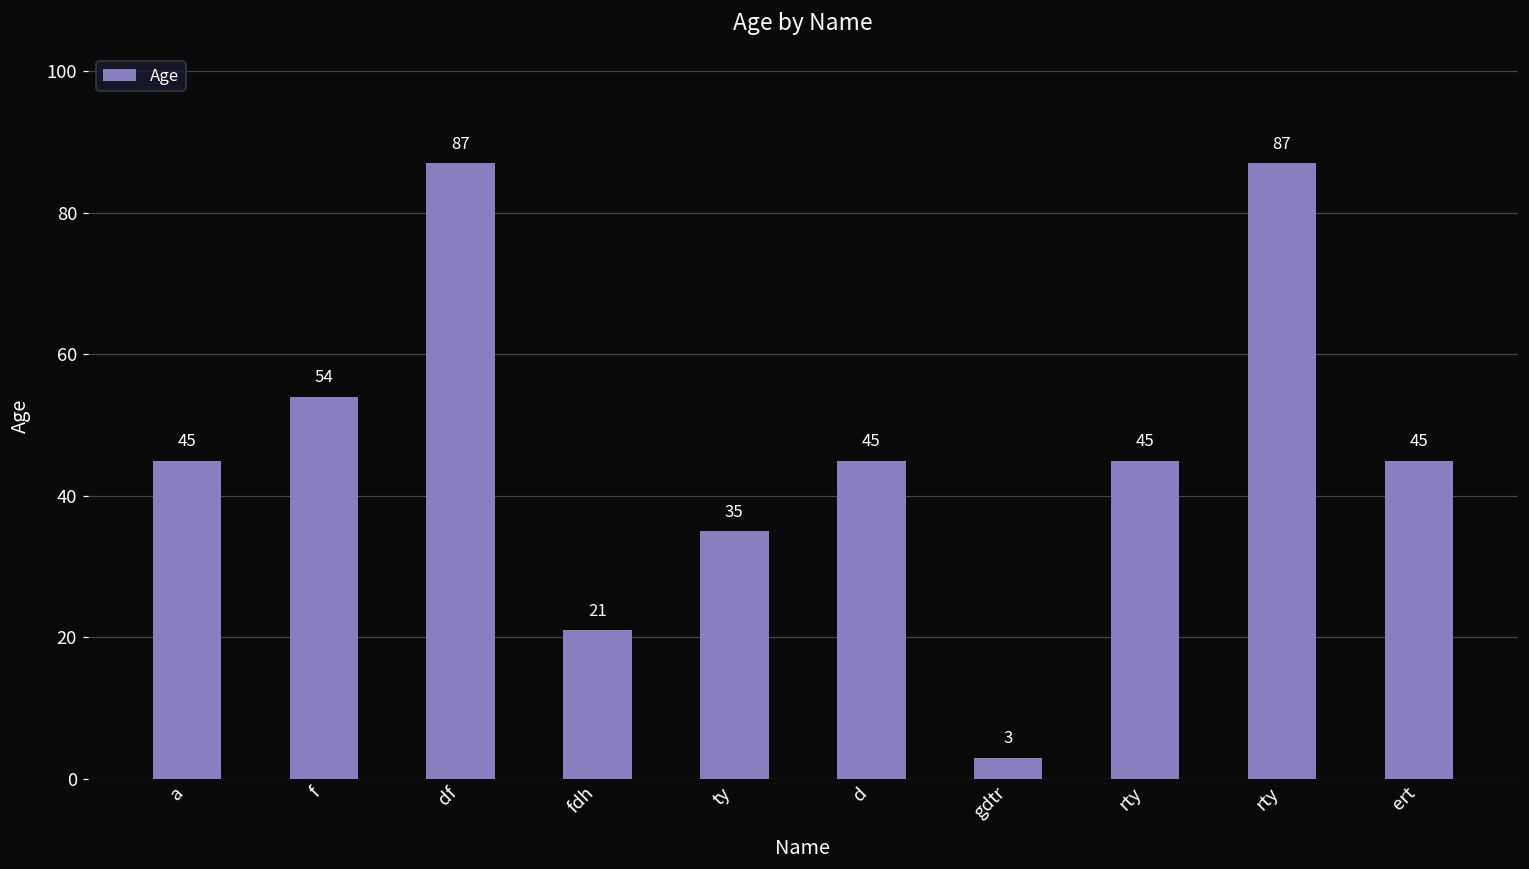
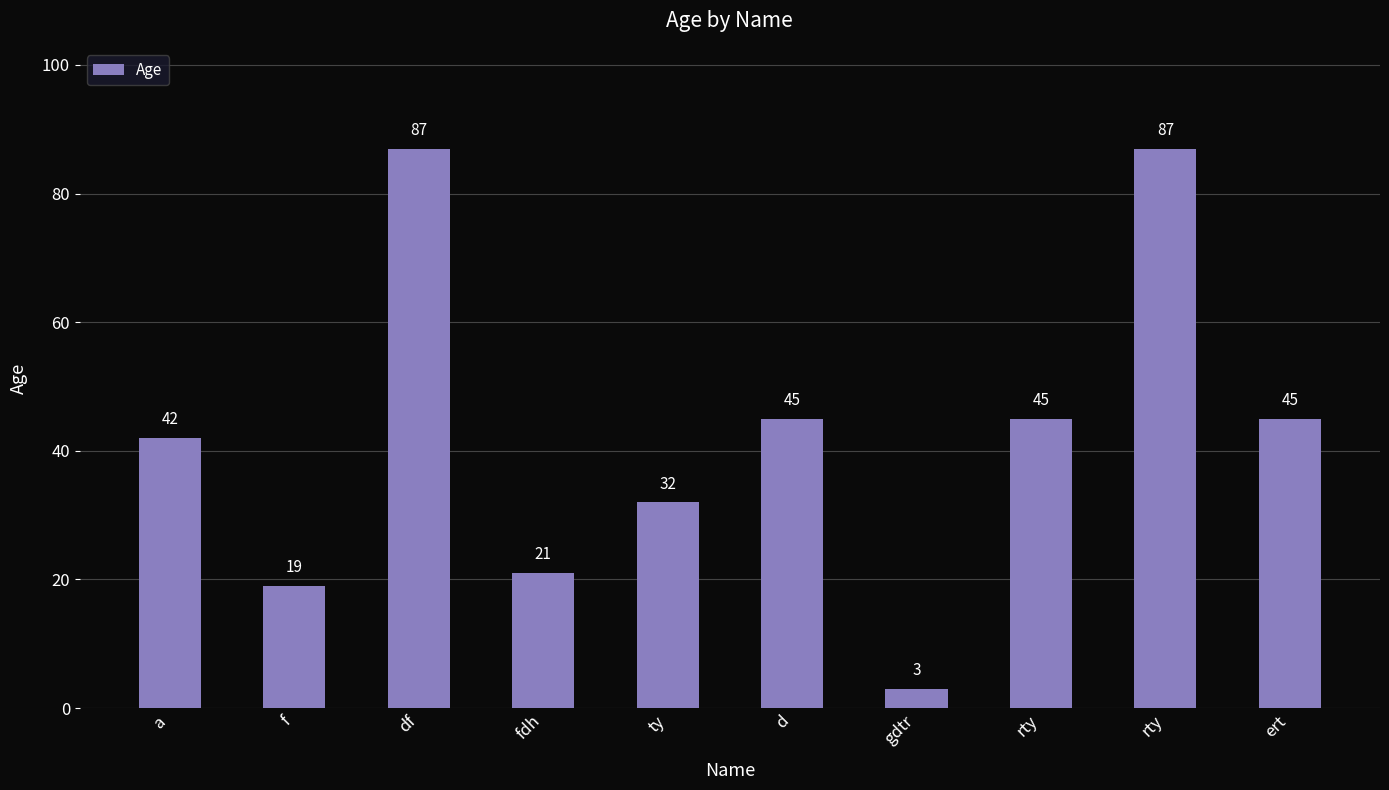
  {
-   "a": 45,
-   "f": 54,
+   "a": 42,
+   "f": 19,
    "df": 87,
    "fdh": 21,
-   "ty": 35,
+   "ty": 32,
    "d": 45,
    "gdtr": 3,
    "ert": 45
  }
